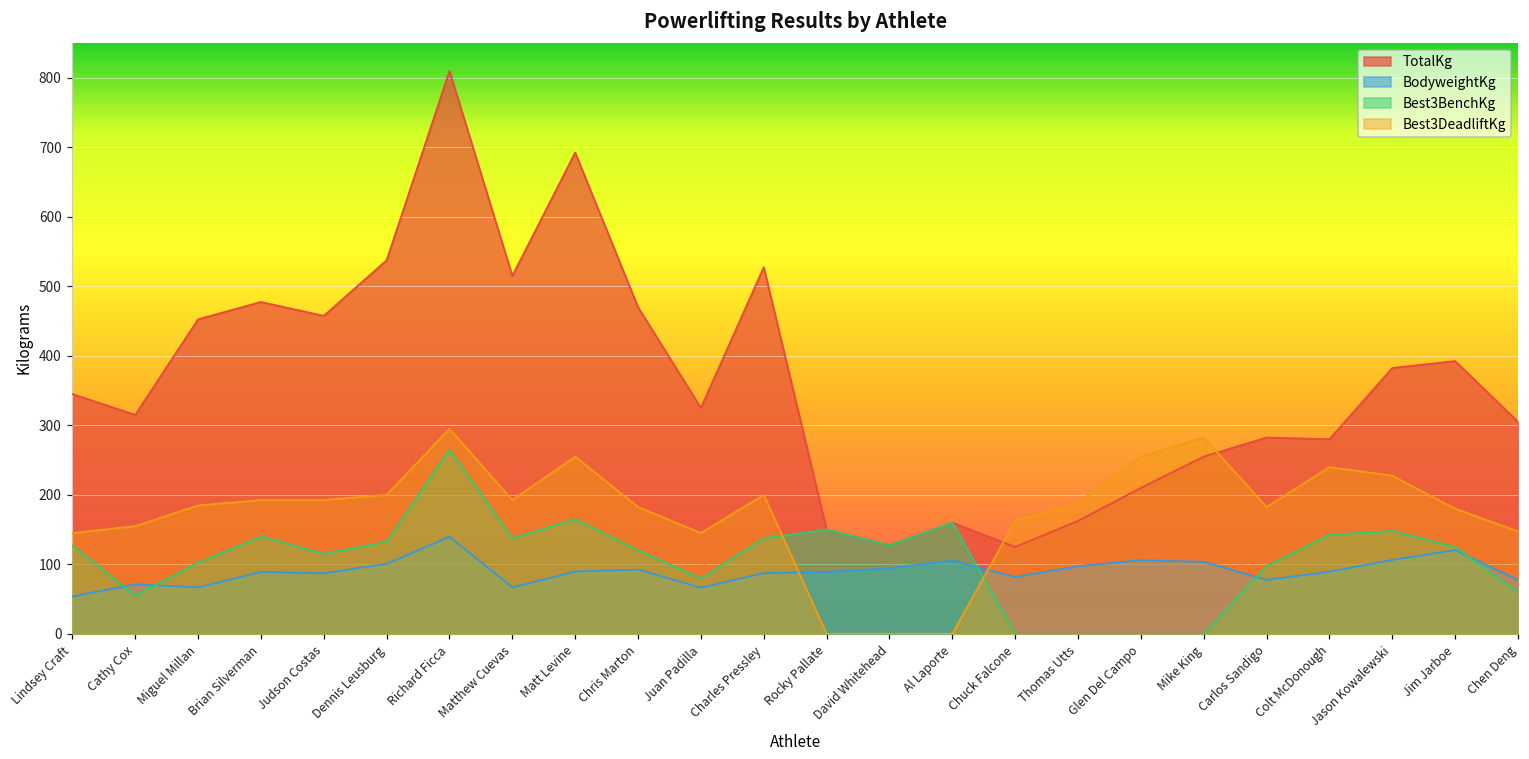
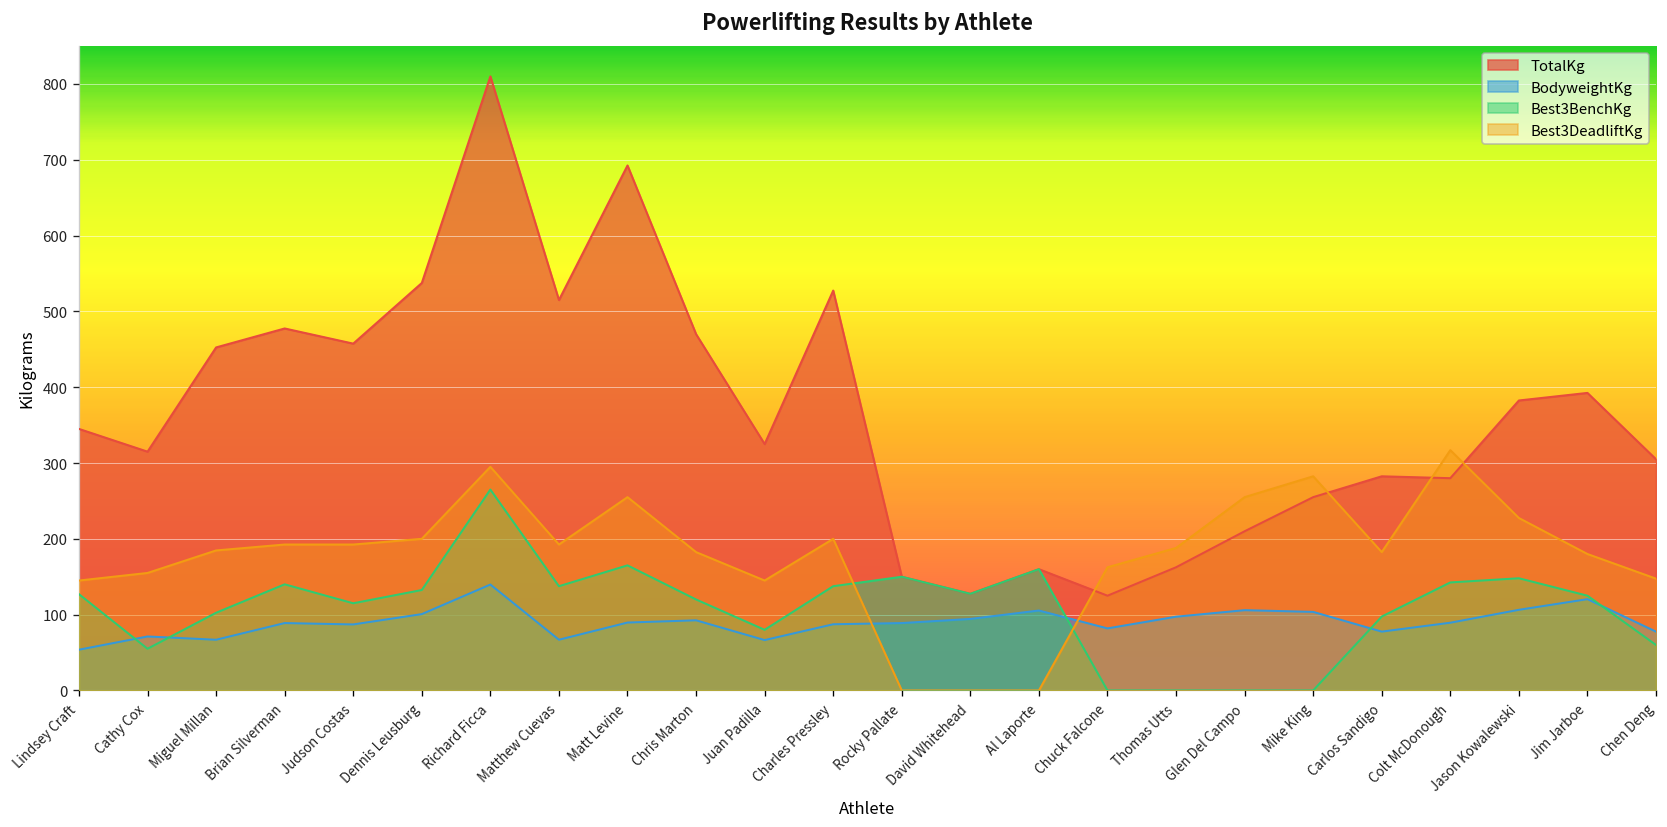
  {
    "TotalKg": {
      "Lindsey Craft": 350,
      "Cathy Cox": 320,
      "Miguel Millan": 450,
      "Brian Silverman": 480,
      "Judson Costas": 460,
      "Dennis Leusburg": 540,
      "Richard Ficca": 810,
      "Matthew Cuevas": 520,
      "Matt Levine": 690,
      "Chris Marton": 470,
      "Juan Padilla": 330,
      "Charles Pressley": 530,
      "Chuck Falcone": 130,
      "Thomas Utts": 160,
      "Glen Del Campo": 210,
      "Mike King": 260,
      "Carlos Sandigo": 280,
      "Colt McDonough": 280,
      "Jason Kowalewski": 380,
      "Jim Jarboe": 390,
      "Chen Deng": 310
    },
    "BodyweightKg": {
      "Lindsey Craft": 50,
      "Cathy Cox": 70,
      "Miguel Millan": 70,
      "Brian Silverman": 90,
      "Judson Costas": 90,
      "Dennis Leusburg": 100,
      "Richard Ficca": 140,
      "Matthew Cuevas": 70,
      "Matt Levine": 90,
      "Chris Marton": 90,
      "Juan Padilla": 70,
      "Charles Pressley": 90,
      "Rocky Pallate": 90,
      "David Whitehead": 90,
      "Al Laporte": 110,
      "Chuck Falcone": 80,
      "Thomas Utts": 100,
      "Glen Del Campo": 110,
      "Mike King": 100,
      "Carlos Sandigo": 80,
      "Colt McDonough": 90,
      "Jason Kowalewski": 110,
      "Jim Jarboe": 120,
      "Chen Deng": 80
    },
    "Best3BenchKg": {
      "Lindsey Craft": 130,
      "Cathy Cox": 60,
      "Miguel Millan": 100,
      "Brian Silverman": 140,
      "Judson Costas": 120,
      "Dennis Leusburg": 130,
      "Richard Ficca": 270,
      "Matthew Cuevas": 140,
      "Matt Levine": 170,
      "Chris Marton": 120,
      "Juan Padilla": 80,
      "Charles Pressley": 140,
      "Chuck Falcone": 0,
      "Thomas Utts": 0,
      "Glen Del Campo": 0,
      "Mike King": 0,
      "Carlos Sandigo": 100,
      "Colt McDonough": 140,
      "Jason Kowalewski": 150,
      "Jim Jarboe": 130,
      "Chen Deng": 60
    },
    "Best3DeadliftKg": {
      "Lindsey Craft": 150,
      "Cathy Cox": 160,
      "Miguel Millan": 180,
      "Brian Silverman": 190,
      "Judson Costas": 190,
      "Dennis Leusburg": 200,
      "Richard Ficca": 300,
      "Matthew Cuevas": 190,
      "Matt Levine": 260,
      "Chris Marton": 180,
      "Juan Padilla": 150,
      "Charles Pressley": 200,
      "Rocky Pallate": 0,
      "David Whitehead": 0,
      "Al Laporte": 0,
      "Chuck Falcone": 160,
      "Thomas Utts": 190,
      "Glen Del Campo": 260,
      "Mike King": 280,
      "Carlos Sandigo": 180,
-     "Colt McDonough": 240,
+     "Colt McDonough": 320,
      "Jason Kowalewski": 230,
      "Jim Jarboe": 180,
      "Chen Deng": 150
    }
  }
